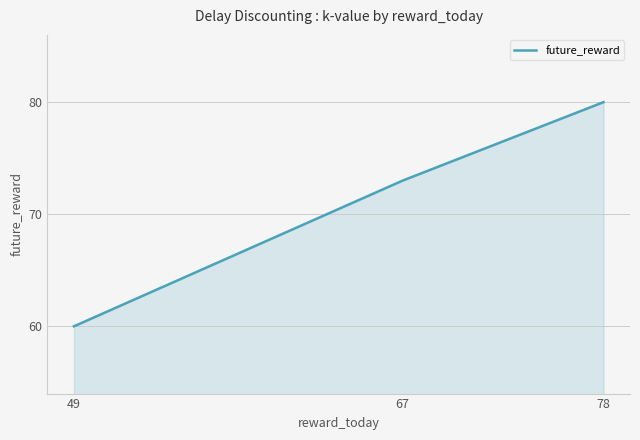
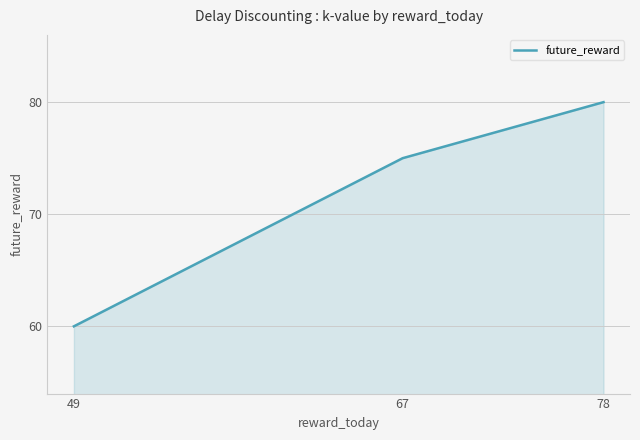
  {
    "49": 60,
-   "67": 73,
+   "67": 75,
    "78": 80
  }
